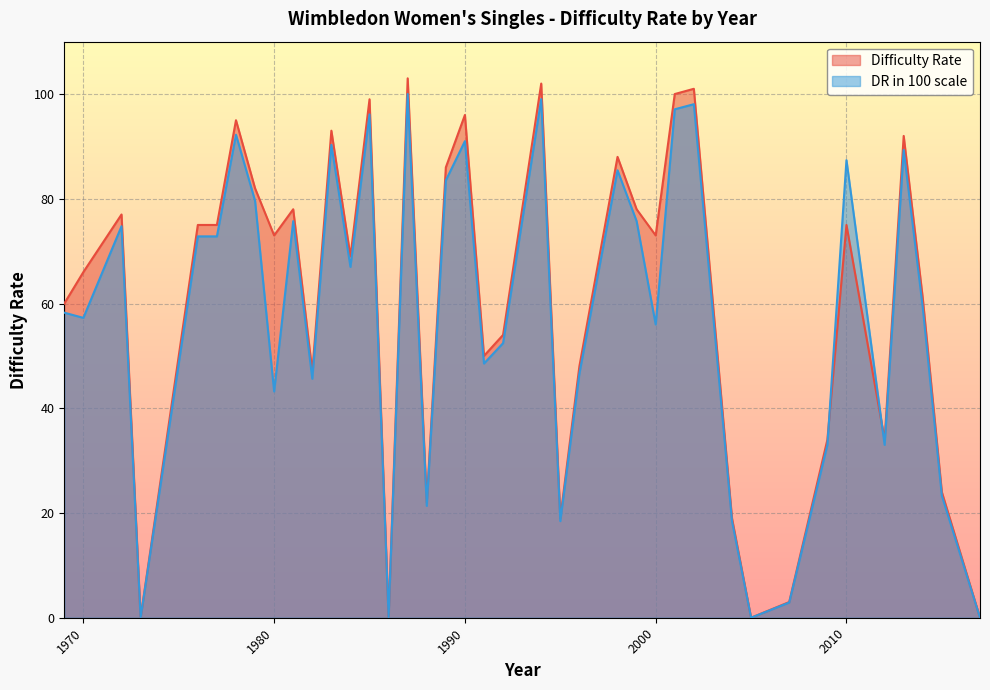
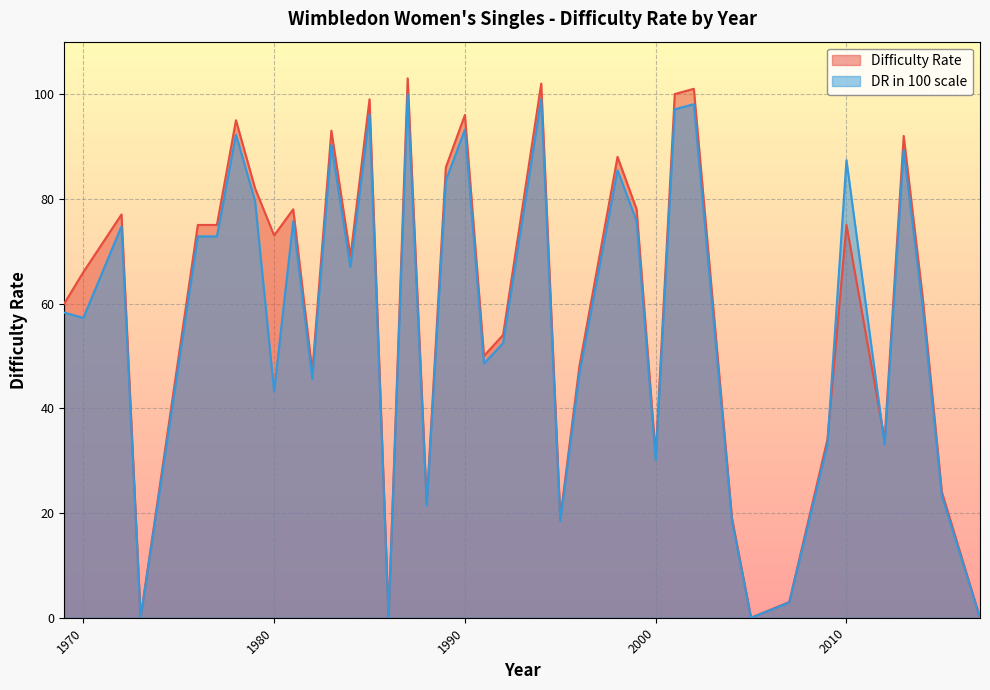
  {
    "Difficulty Rate": {
      "1970": 66,
      "1980": 73,
      "1990": 96,
-     "2000": 73,
+     "2000": 31,
      "2010": 75
    },
    "DR in 100 scale": {
      "1970": 57,
      "1980": 43,
-     "1990": 91,
-     "2000": 56,
+     "1990": 93,
+     "2000": 30,
      "2010": 87
    }
  }
